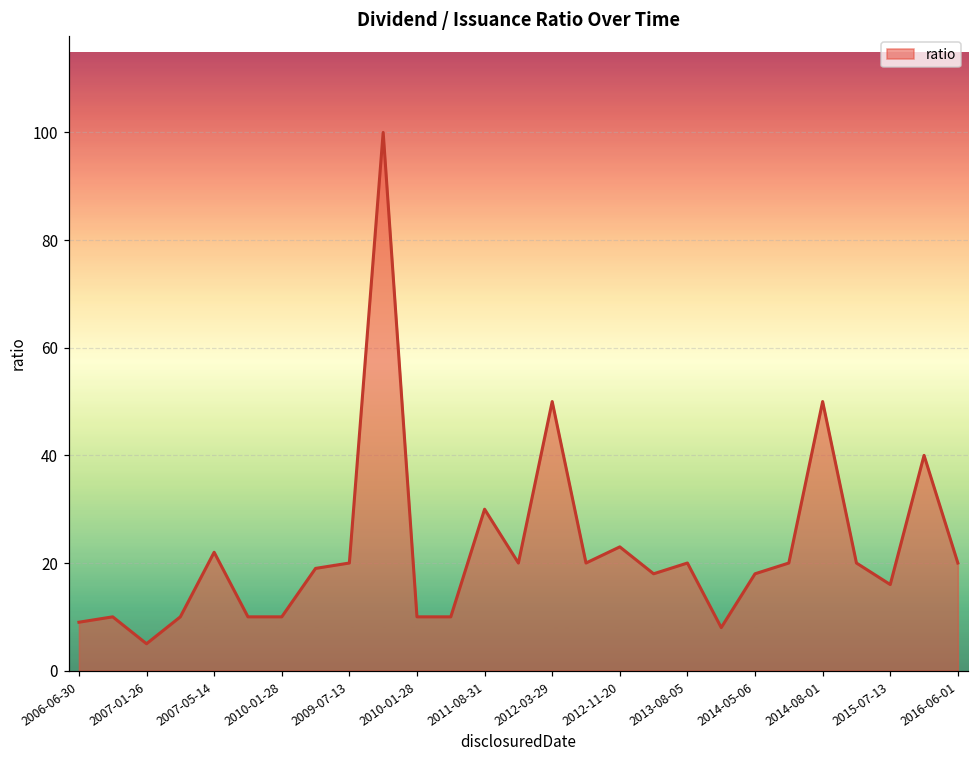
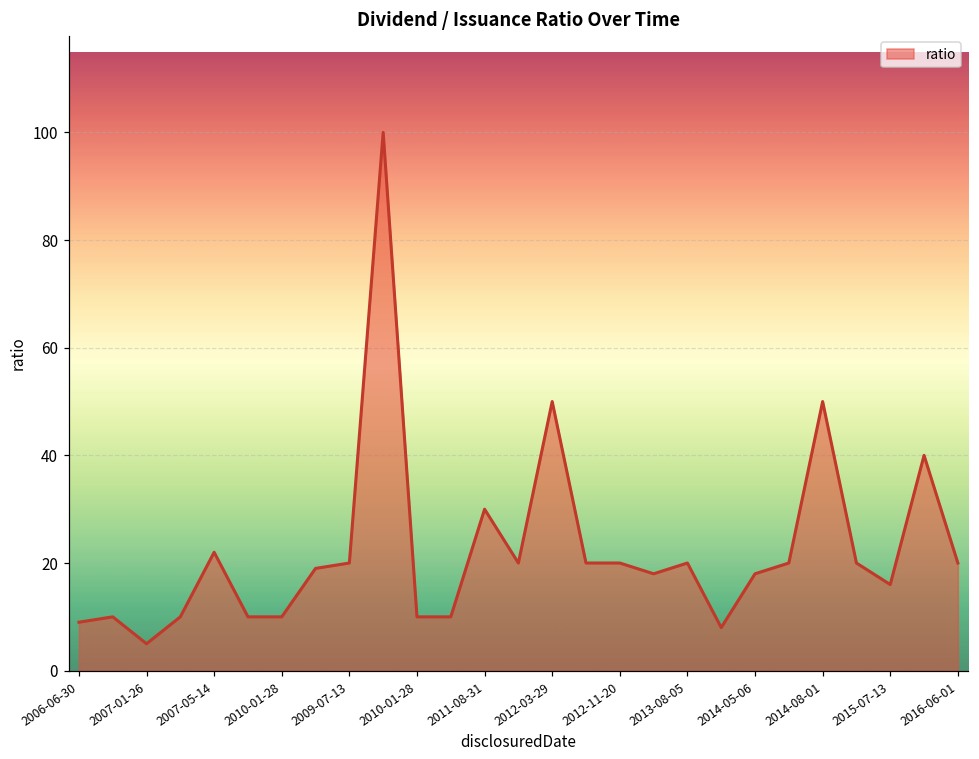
  {
    "2006-06-30": 9,
    "2007-01-26": 5,
    "2007-05-14": 22,
    "2009-07-13": 20,
    "2011-08-31": 30,
    "2012-03-29": 50,
-   "2012-11-20": 23,
+   "2012-11-20": 20,
    "2013-08-05": 20,
    "2014-05-06": 18,
    "2015-07-13": 16,
    "2016-06-01": 20
  }
